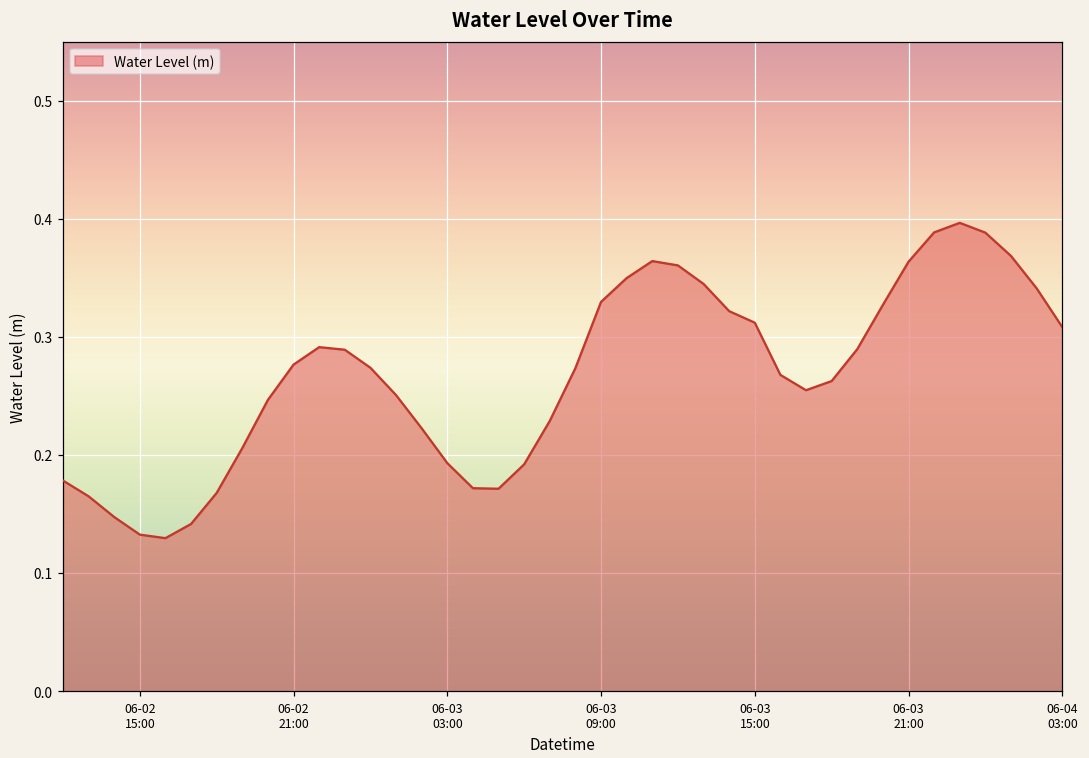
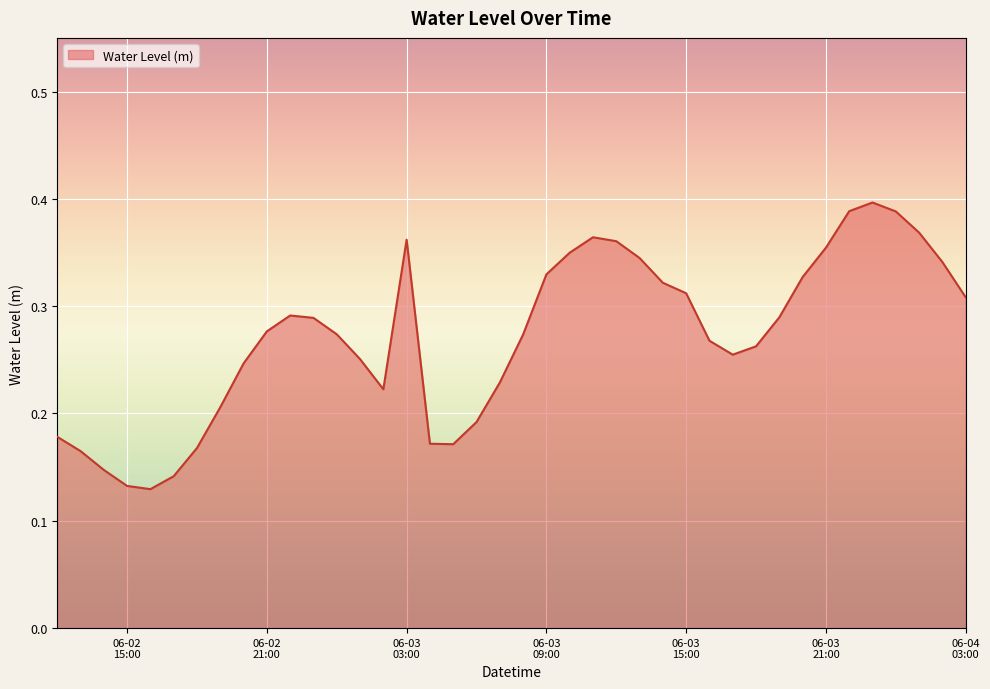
  {
    "06-02 15:00": 0.132,
    "06-02 21:00": 0.277,
-   "06-03 03:00": 0.193,
+   "06-03 03:00": 0.362,
    "06-03 09:00": 0.330,
    "06-03 15:00": 0.312,
-   "06-03 21:00": 0.364,
+   "06-03 21:00": 0.355,
    "06-04 03:00": 0.308
  }
